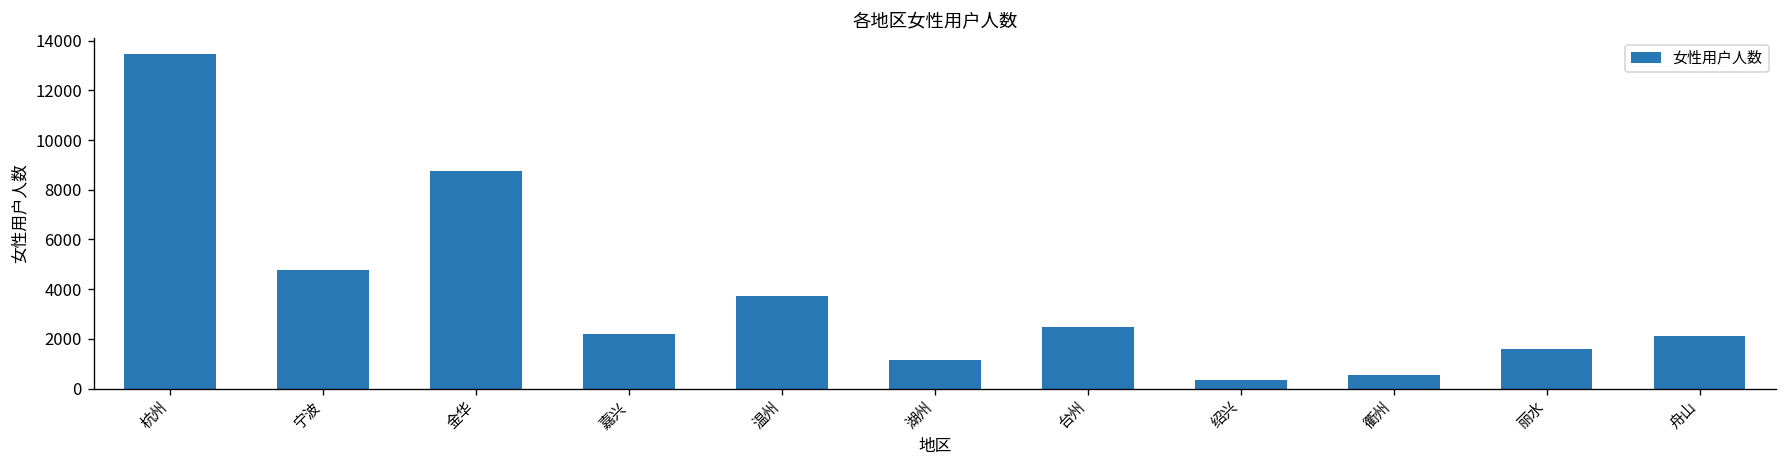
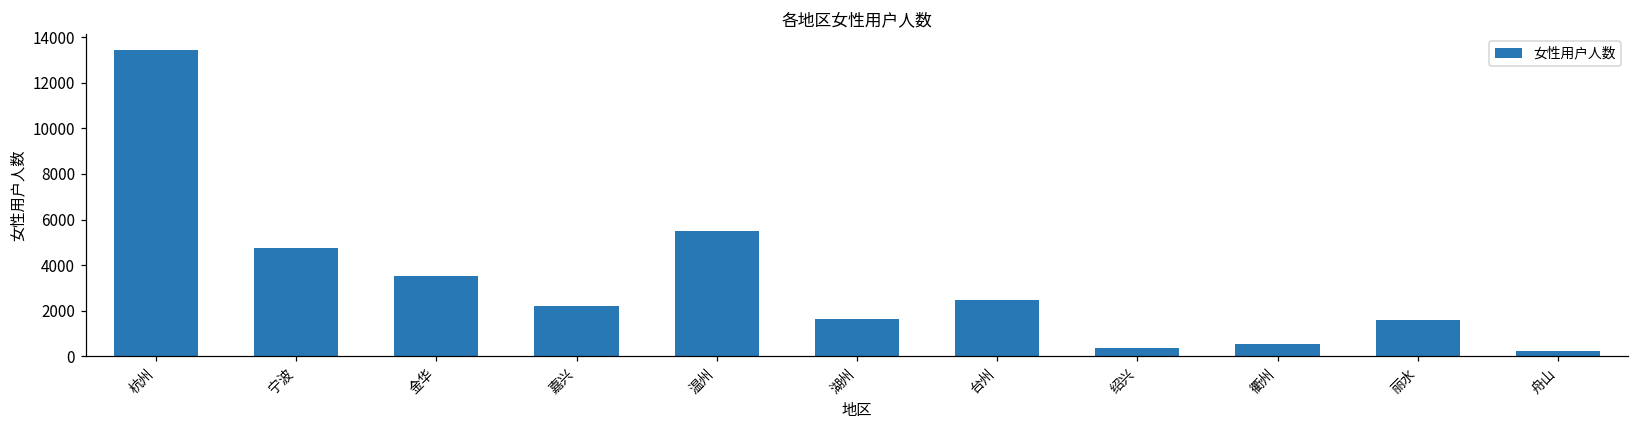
  {
    "杭州": 13500,
    "宁波": 4800,
-   "金华": 8700,
+   "金华": 3500,
    "嘉兴": 2200,
-   "温州": 3700,
-   "湖州": 1100,
+   "温州": 5500,
+   "湖州": 1600,
    "台州": 2500,
    "绍兴": 300,
    "衢州": 500,
    "丽水": 1600,
-   "舟山": 2100
+   "舟山": 200
  }
